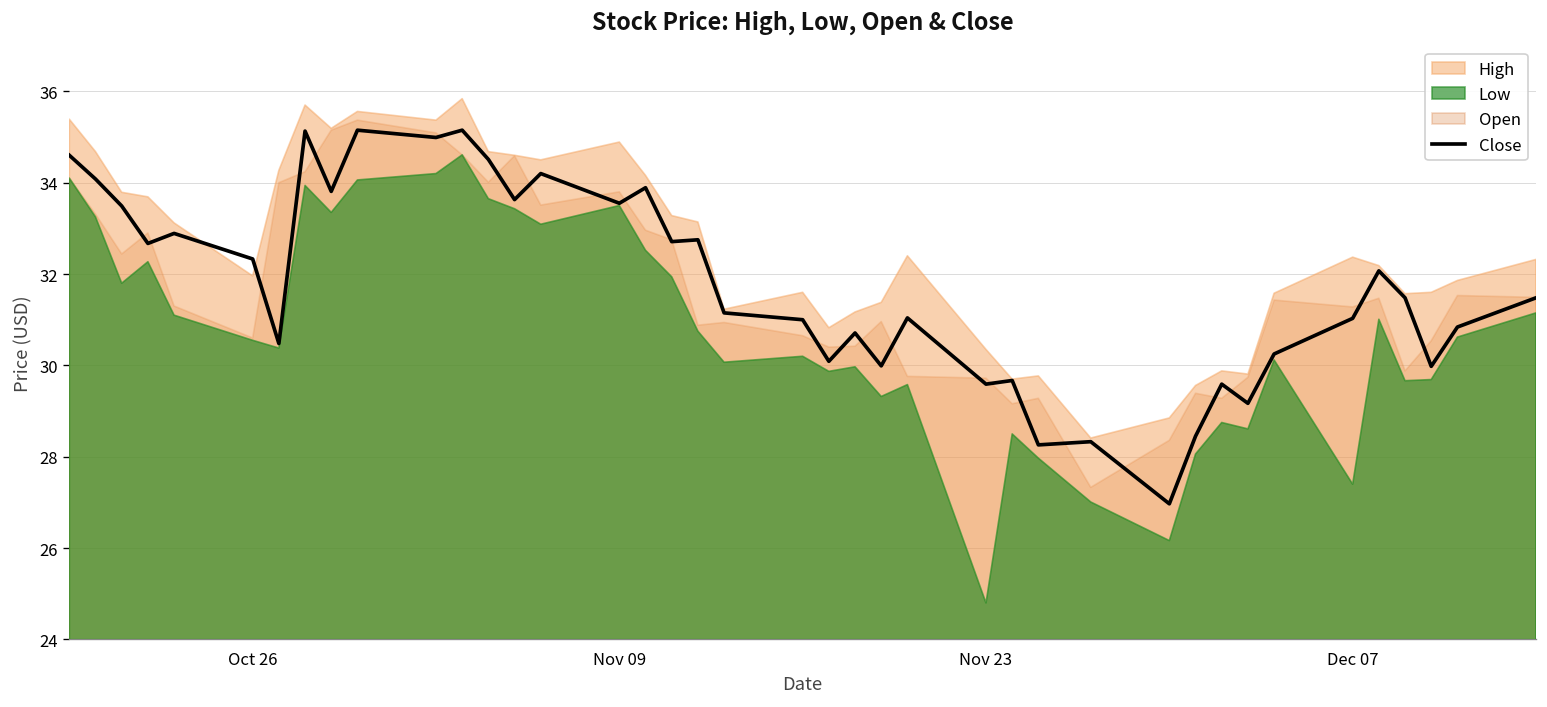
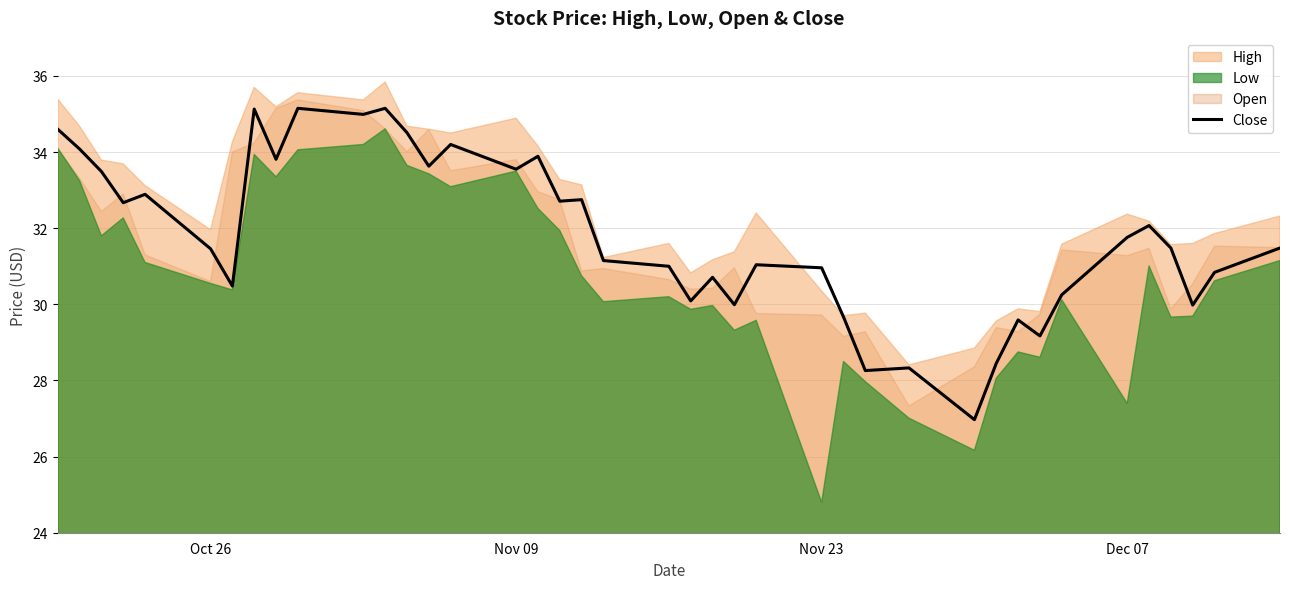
  {
    "Close": {
-     "Oct 26": 32.3,
-     "Nov 23": 29.6,
-     "Dec 07": 31.0
+     "Oct 26": 31.5,
+     "Nov 23": 31.0,
+     "Dec 07": 31.8
    },
    "Low": {
      "Nov 23": 24.8,
      "Dec 07": 27.4
    }
  }
